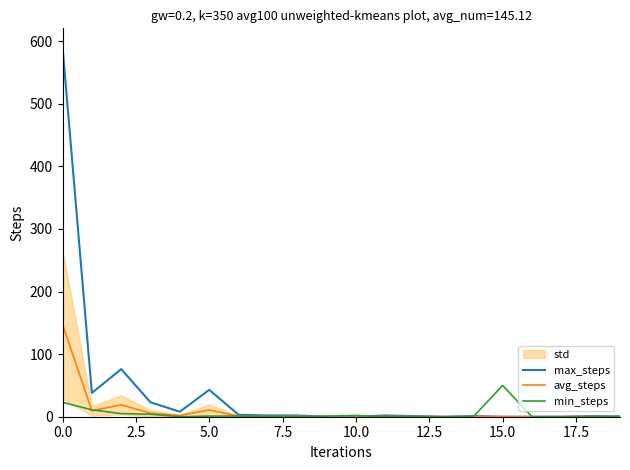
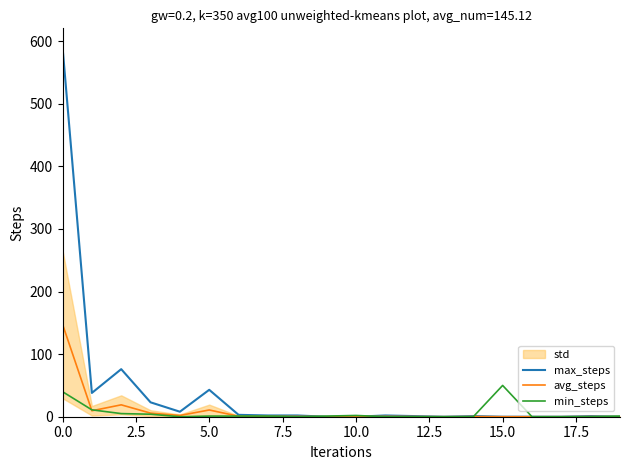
  {
    "max_steps": {
      "0.0": 590,
      "5.0": 40
    },
    "avg_steps": {
      "0.0": 150,
      "5.0": 10
    },
    "min_steps": {
-     "0.0": 20,
+     "0.0": 40,
      "5.0": 0,
      "15.0": 50
    }
  }
